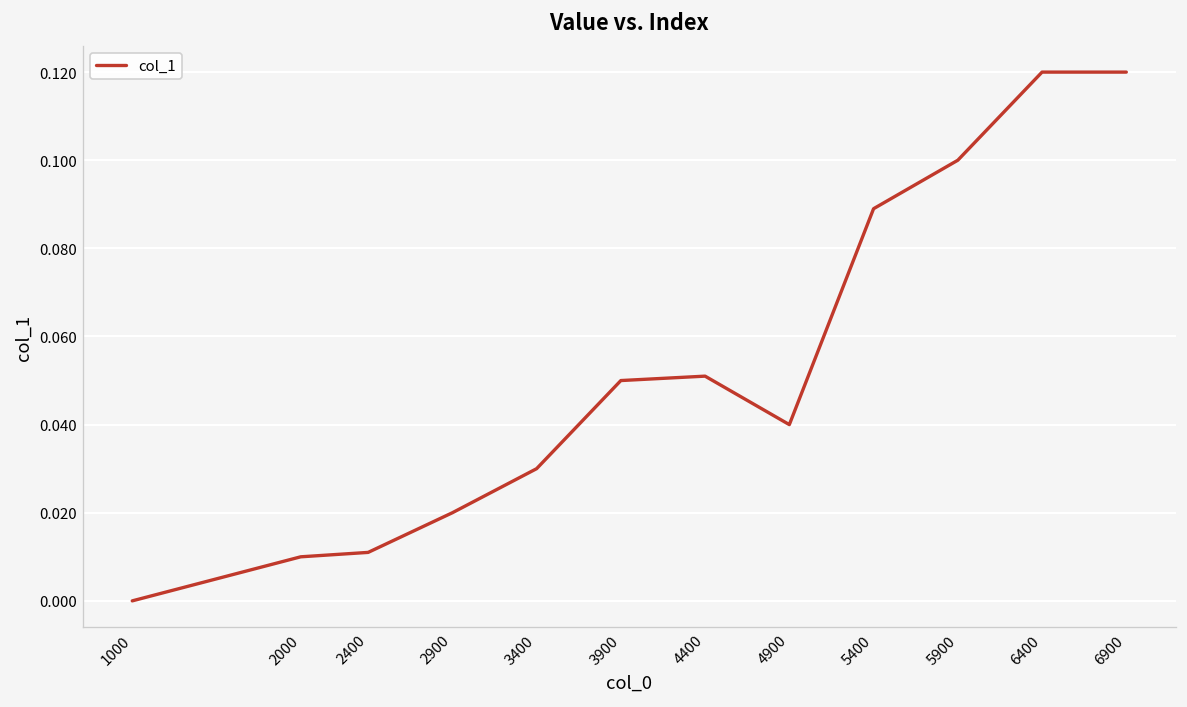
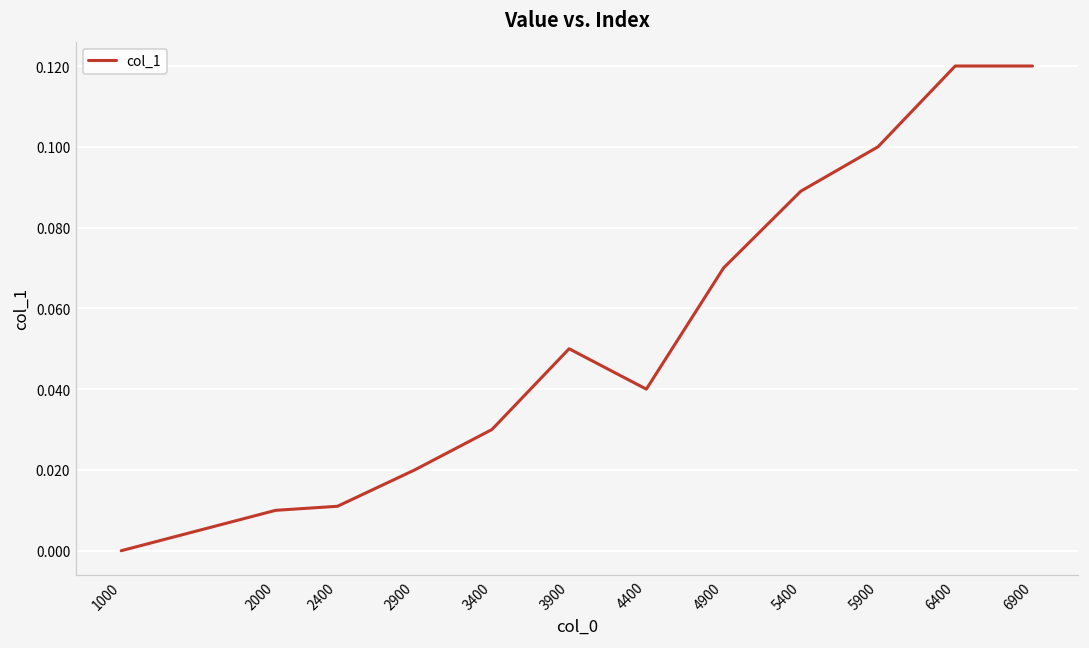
  {
    "1000": 0.000,
    "2000": 0.010,
    "2400": 0.011,
    "2900": 0.020,
    "3400": 0.030,
    "3900": 0.050,
-   "4400": 0.051,
-   "4900": 0.04,
+   "4400": 0.040,
+   "4900": 0.07,
    "5400": 0.089,
    "5900": 0.100,
    "6400": 0.120,
    "6900": 0.120
  }
